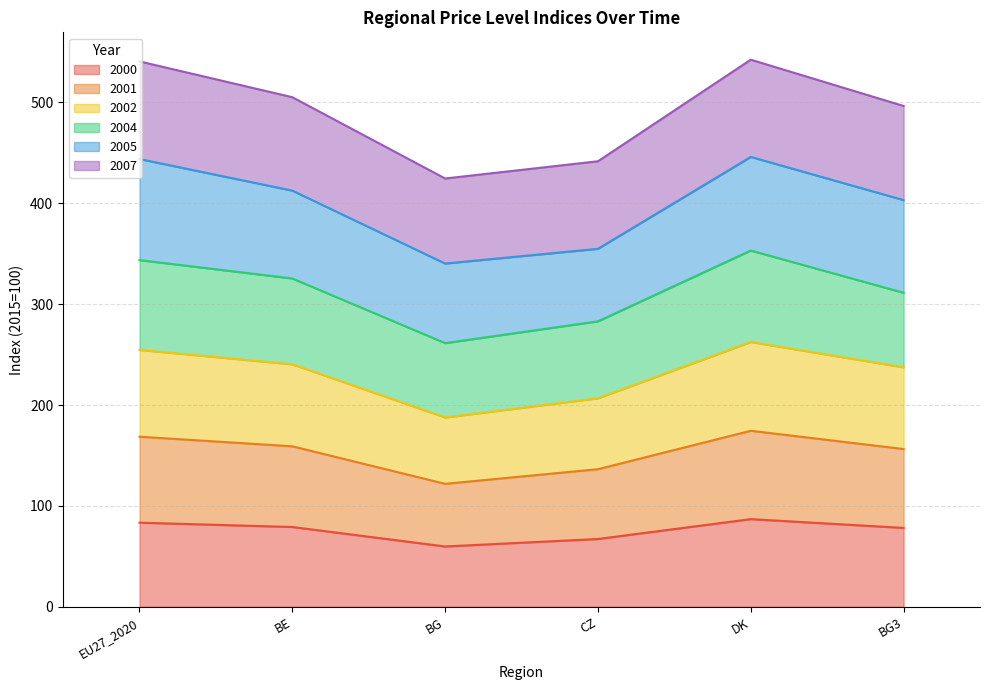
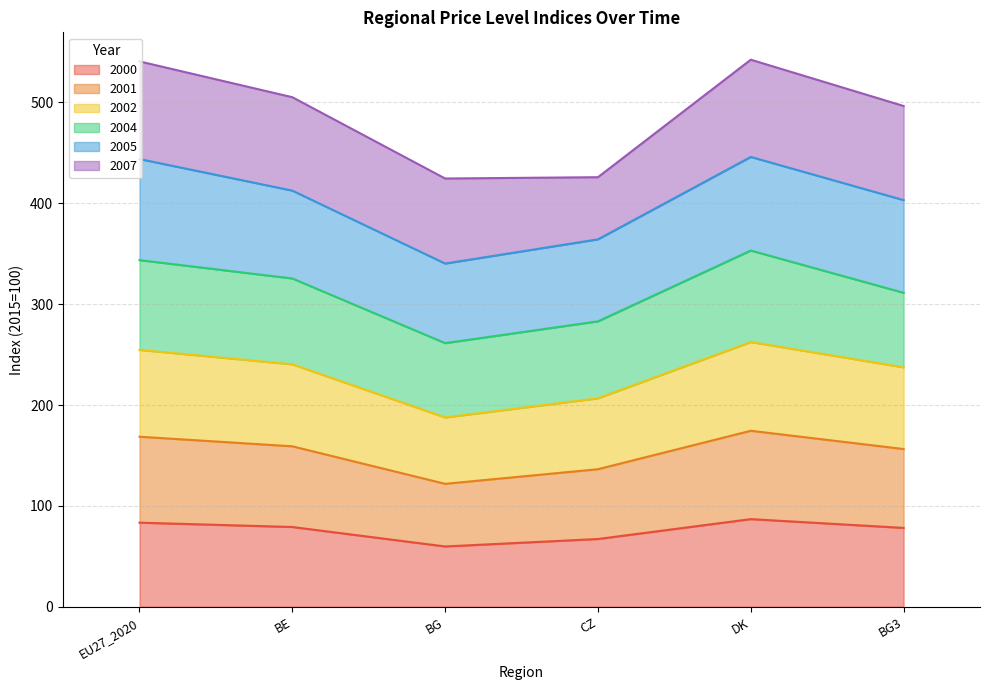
  {
    "2004": {
      "EU27_2020": 89,
      "BE": 85,
      "BG": 74,
      "CZ": 76,
      "DK": 91,
      "BG3": 74
    },
    "2005": {
      "BE": 87,
      "BG": 79,
-     "CZ": 72,
+     "CZ": 81,
      "DK": 93,
      "BG3": 92
    },
    "2007": {
      "BE": 93,
      "BG": 84,
-     "CZ": 87,
+     "CZ": 62,
      "DK": 96,
      "BG3": 93
    }
  }
